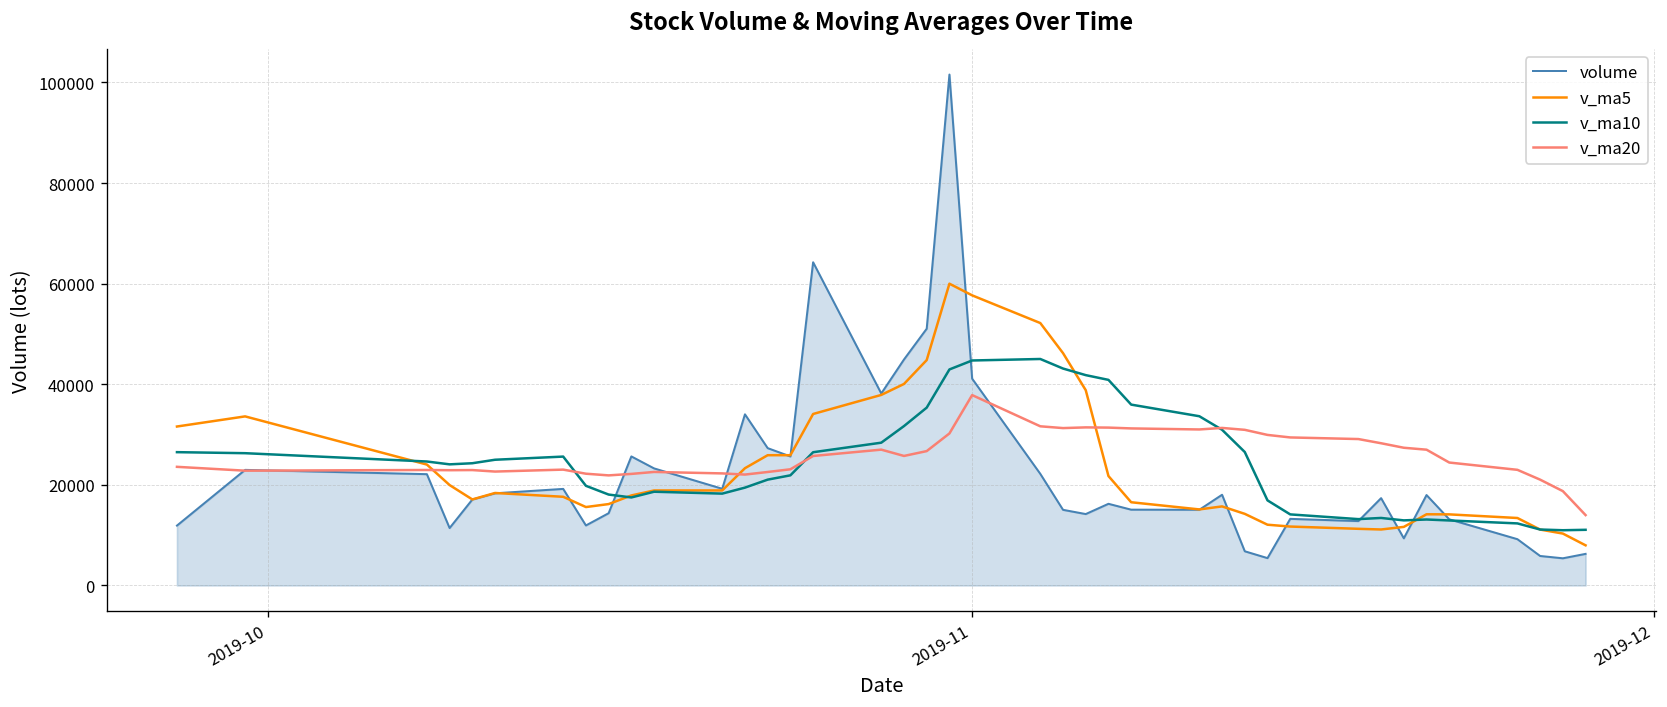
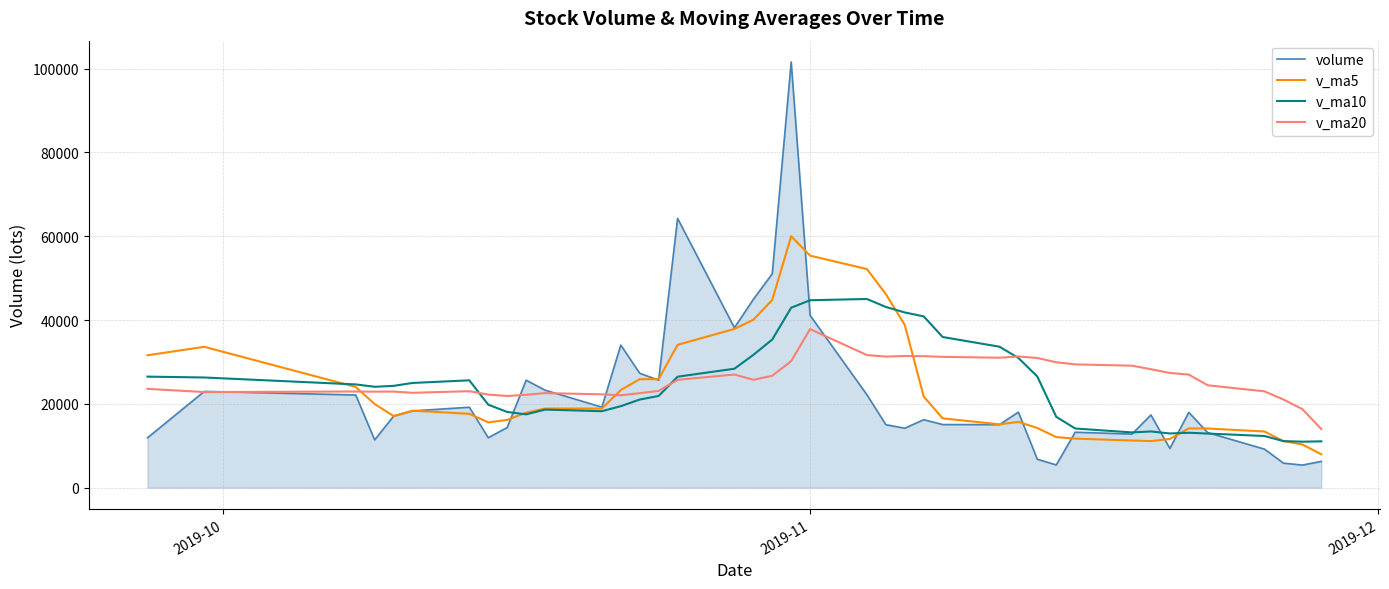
  {
    "volume": {
      "2019-11": 41000
    },
    "v_ma5": {
-     "2019-11": 58000
+     "2019-11": 55000
    },
    "v_ma10": {
      "2019-11": 45000
    },
    "v_ma20": {
      "2019-11": 38000
    }
  }
